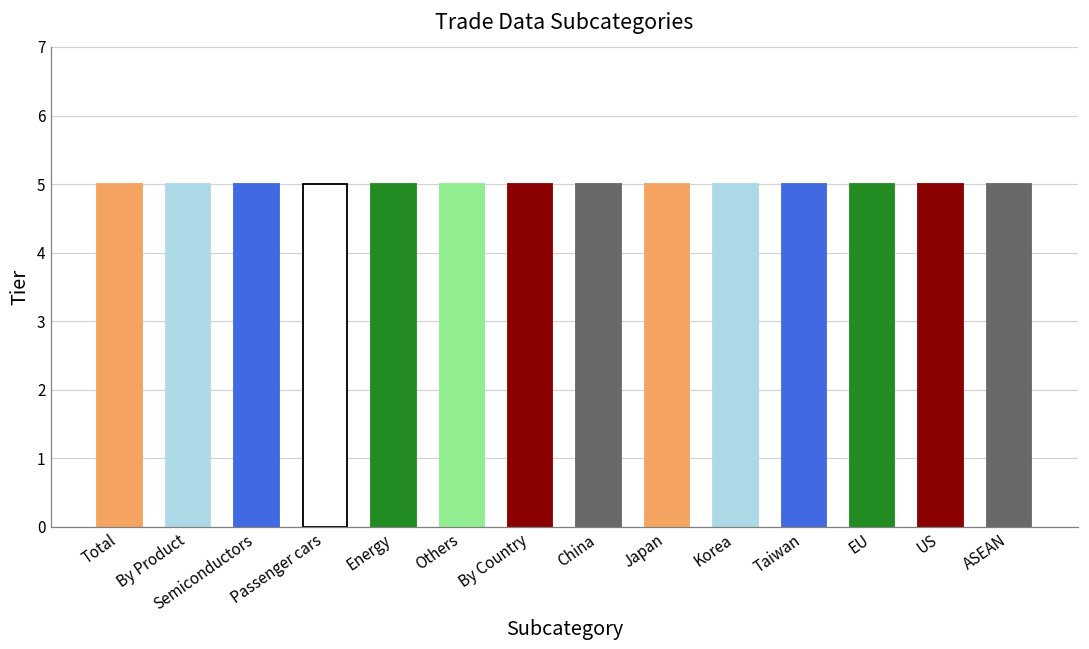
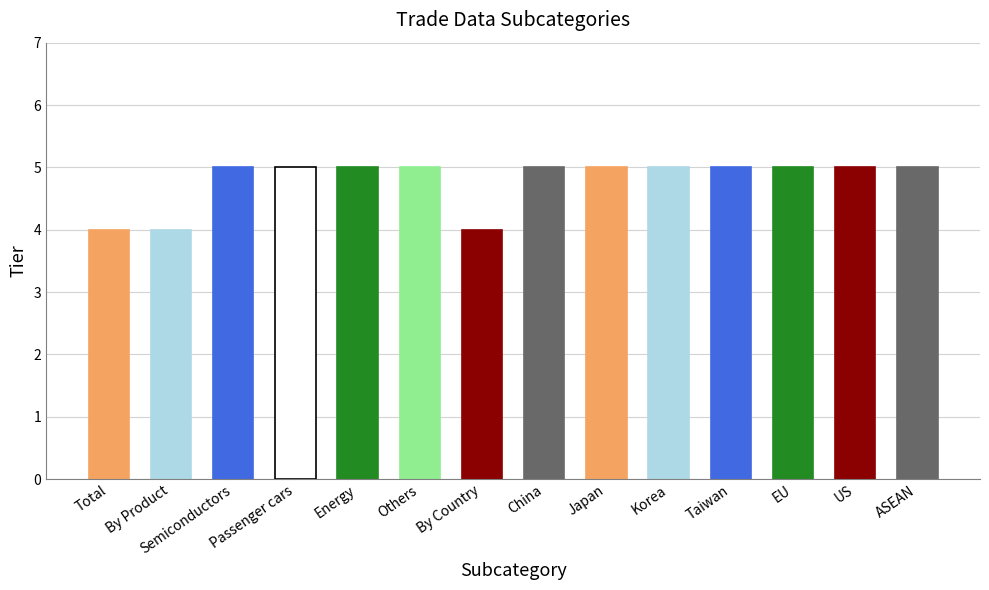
  {
-   "Total": 5,
-   "By Product": 5,
+   "Total": 4,
+   "By Product": 4,
    "Semiconductors": 5,
    "Passenger cars": 5,
    "Energy": 5,
    "Others": 5,
-   "By Country": 5,
+   "By Country": 4,
    "China": 5,
    "Japan": 5,
    "Korea": 5,
    "Taiwan": 5,
    "EU": 5,
    "US": 5,
    "ASEAN": 5
  }
